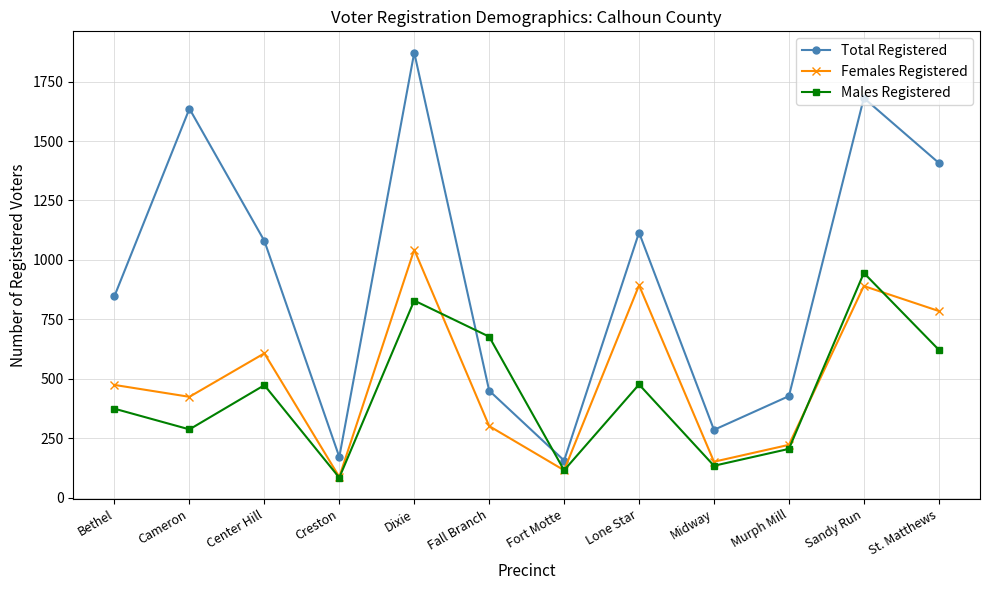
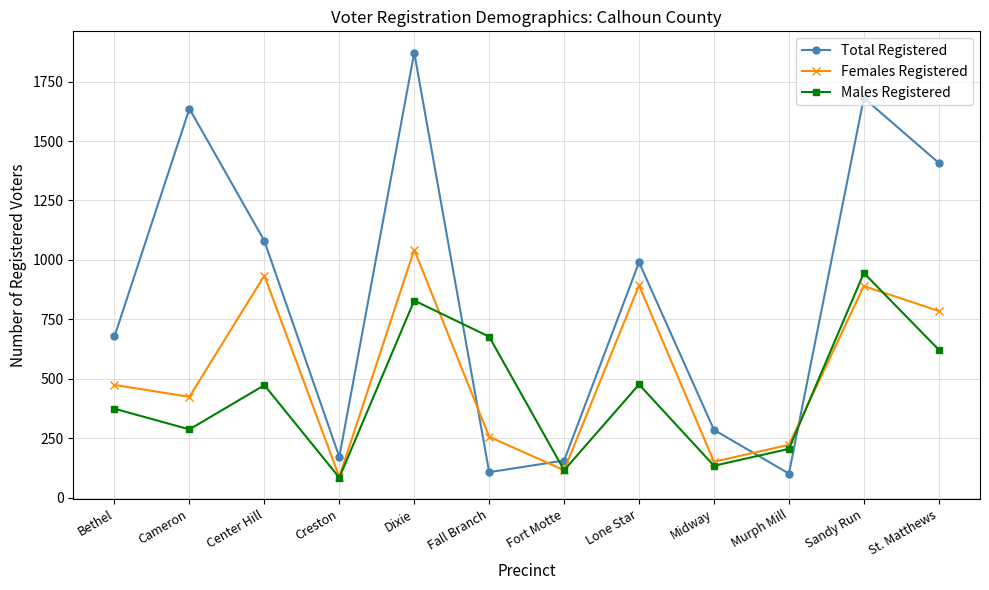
  {
    "Total Registered": {
-     "Bethel": 850,
+     "Bethel": 680,
      "Cameron": 1640,
      "Center Hill": 1080,
      "Creston": 170,
      "Dixie": 1870,
-     "Fall Branch": 450,
+     "Fall Branch": 110,
      "Fort Motte": 160,
-     "Lone Star": 1120,
+     "Lone Star": 990,
      "Midway": 290,
-     "Murph Mill": 430,
+     "Murph Mill": 100,
      "St. Matthews": 1410
    },
    "Females Registered": {
      "Bethel": 470,
      "Cameron": 420,
-     "Center Hill": 610,
+     "Center Hill": 930,
      "Dixie": 1040,
-     "Fall Branch": 300,
+     "Fall Branch": 260,
      "Lone Star": 890,
      "Midway": 150,
      "Murph Mill": 220,
      "Sandy Run": 890,
      "St. Matthews": 790
    },
    "Males Registered": {
      "Bethel": 370,
      "Cameron": 290,
      "Center Hill": 470,
      "Dixie": 830,
      "Fall Branch": 680,
      "Lone Star": 480,
      "Midway": 130,
      "Murph Mill": 210,
      "Sandy Run": 950,
      "St. Matthews": 620
    }
  }
